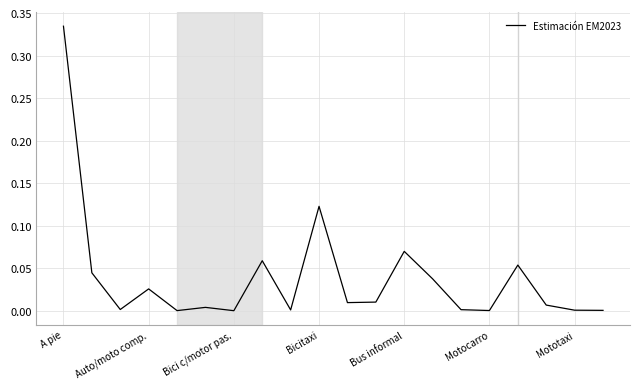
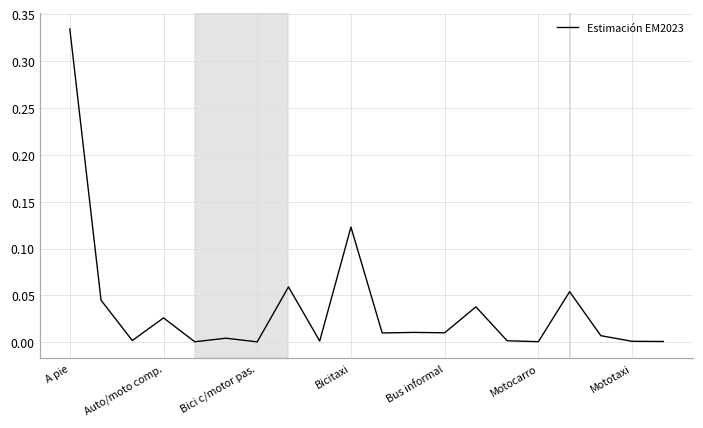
  {
    "A pie": 0.33,
    "Auto/moto comp.": 0.03,
    "Bici c/motor pas.": 0.00,
    "Bicitaxi": 0.12,
-   "Bus informal": 0.07,
+   "Bus informal": 0.01,
    "Motocarro": 0.00,
    "Mototaxi": 0.00
  }
